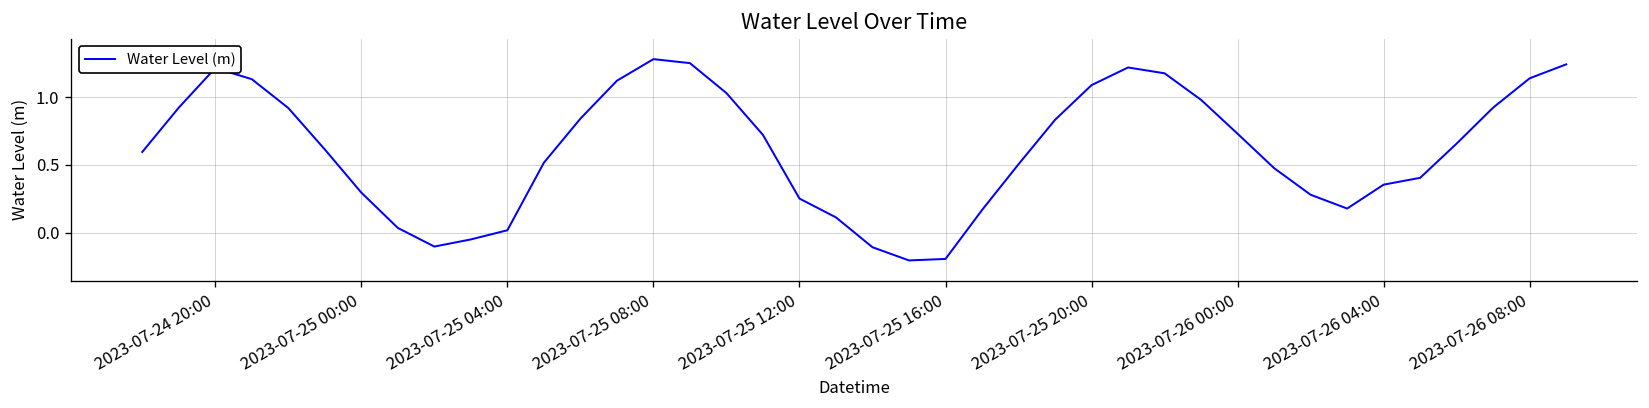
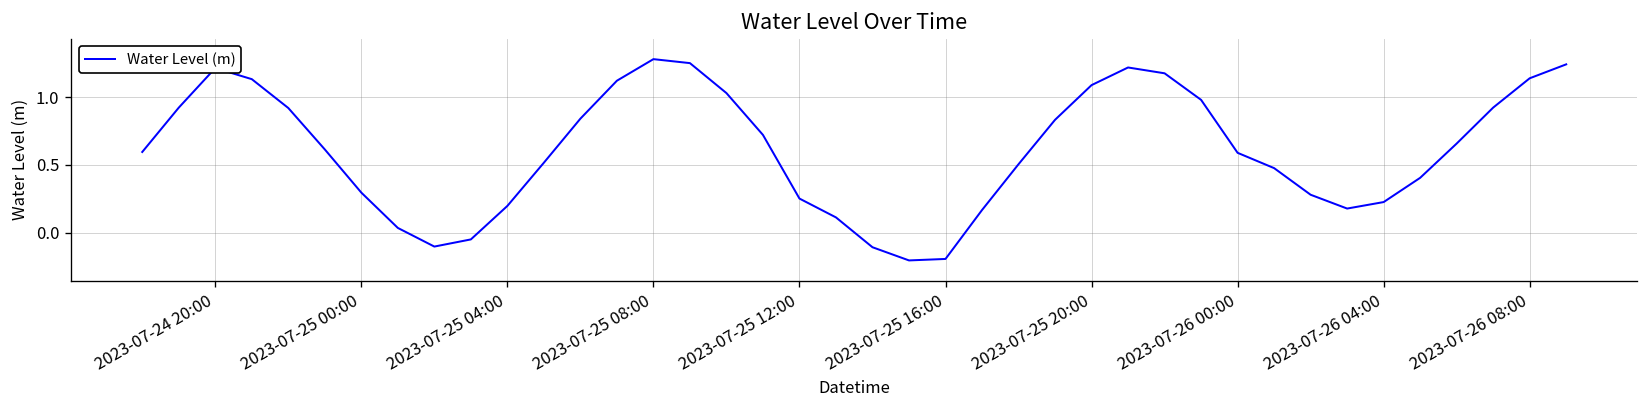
  {
    "2023-07-25 00:00": 0.30,
-   "2023-07-25 04:00": 0.02,
+   "2023-07-25 04:00": 0.20,
    "2023-07-25 08:00": 1.28,
    "2023-07-25 12:00": 0.25,
    "2023-07-25 16:00": -0.19,
    "2023-07-25 20:00": 1.09,
-   "2023-07-26 00:00": 0.73,
-   "2023-07-26 04:00": 0.35,
+   "2023-07-26 00:00": 0.59,
+   "2023-07-26 04:00": 0.23,
    "2023-07-26 08:00": 1.14
  }
